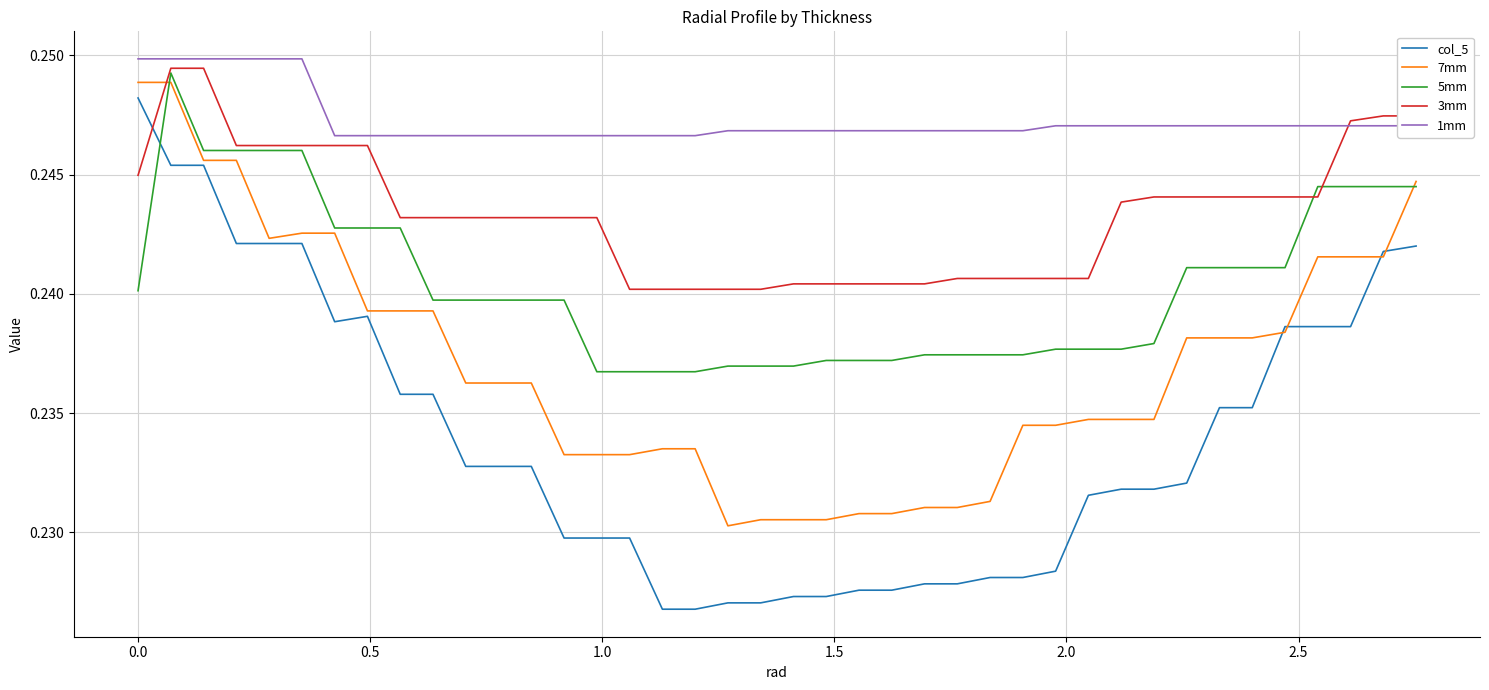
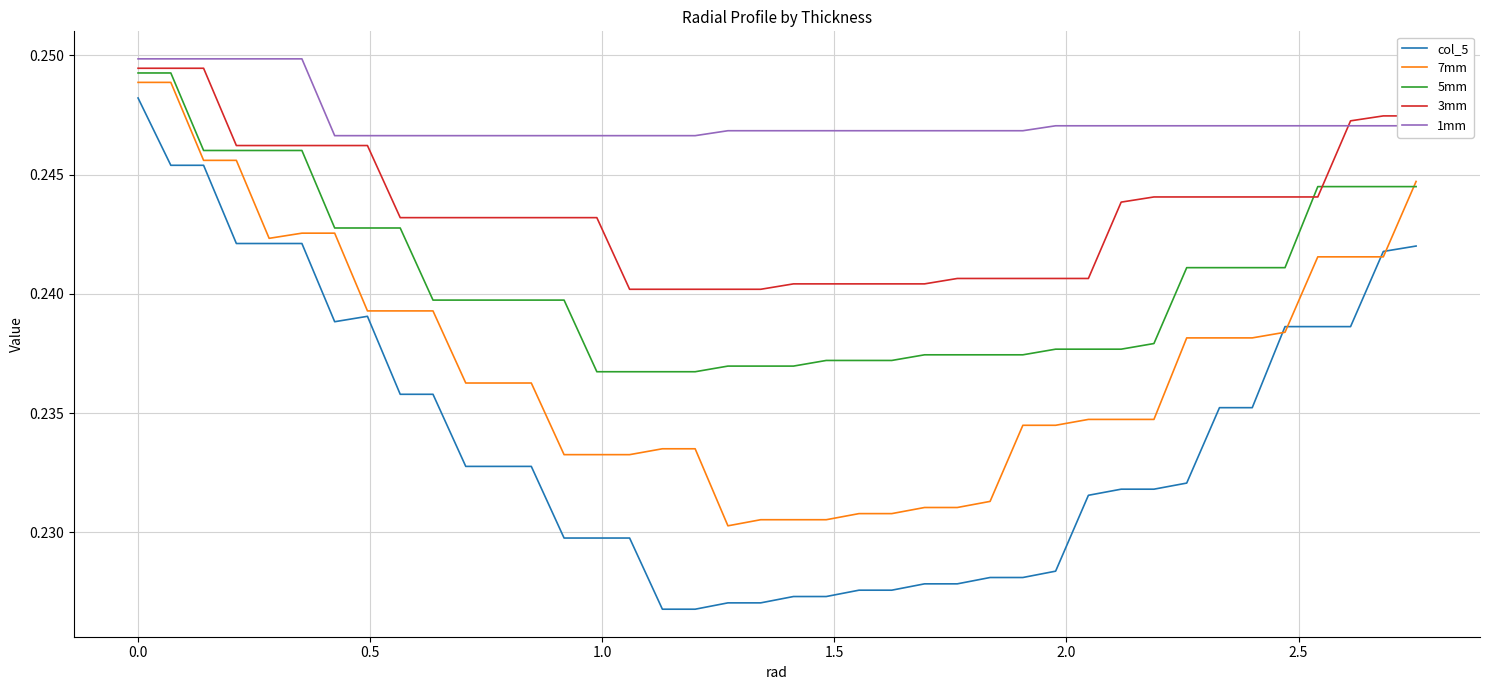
  {
    "col_5": {
      "0.0": 0.2482
    },
    "7mm": {
      "0.0": 0.2489
    },
    "5mm": {
-     "0.0": 0.2401
+     "0.0": 0.2493
    },
    "3mm": {
-     "0.0": 0.2450
+     "0.0": 0.2495
    },
    "1mm": {
      "0.0": 0.2499
    }
  }
